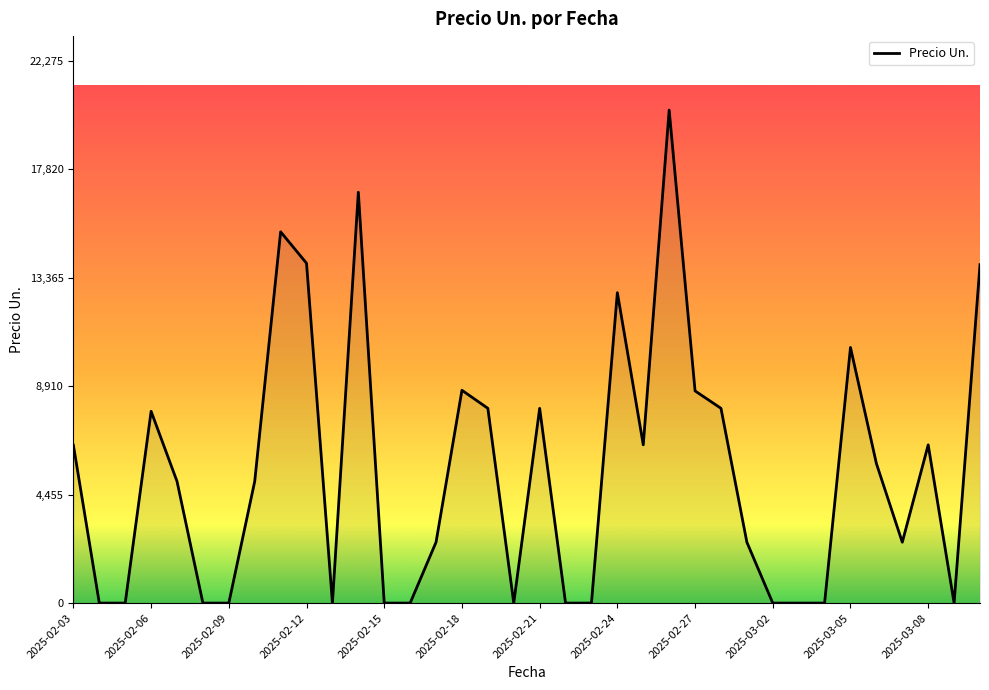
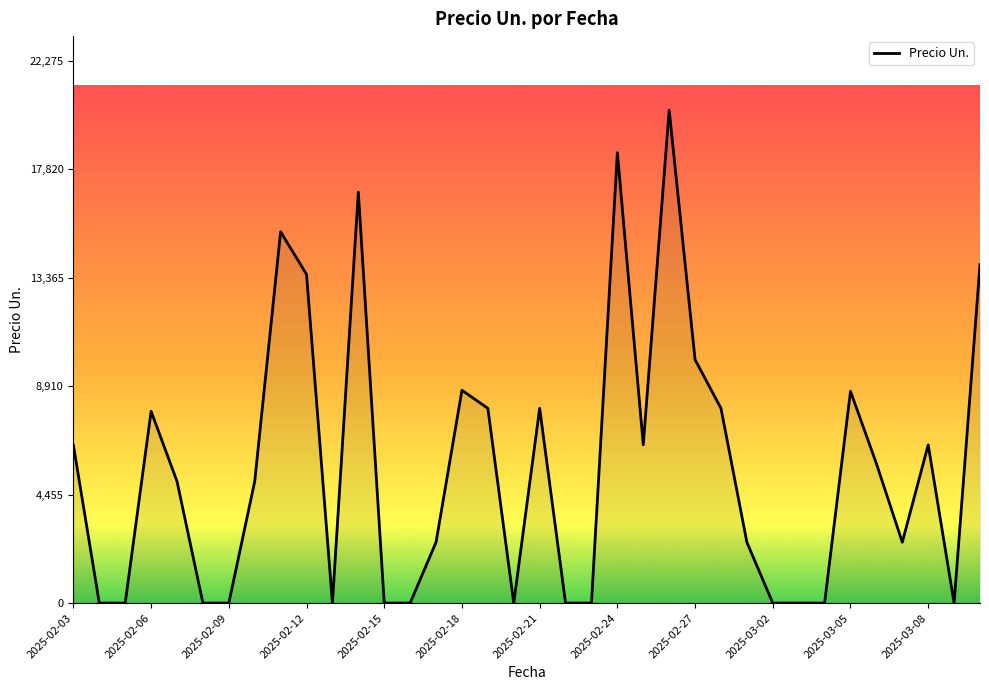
  {
    "2025-02-03": "6,500",
    "2025-02-06": "7,900",
    "2025-02-09": "0",
-   "2025-02-12": "14,000",
+   "2025-02-12": "13,500",
    "2025-02-15": "0",
    "2025-02-18": "8,700",
    "2025-02-21": "8,000",
-   "2025-02-24": "12,800",
-   "2025-02-27": "8,700",
+   "2025-02-24": "18,500",
+   "2025-02-27": "10,000",
    "2025-03-02": "0",
-   "2025-03-05": "10,500",
+   "2025-03-05": "8,700",
    "2025-03-08": "6,500"
  }
